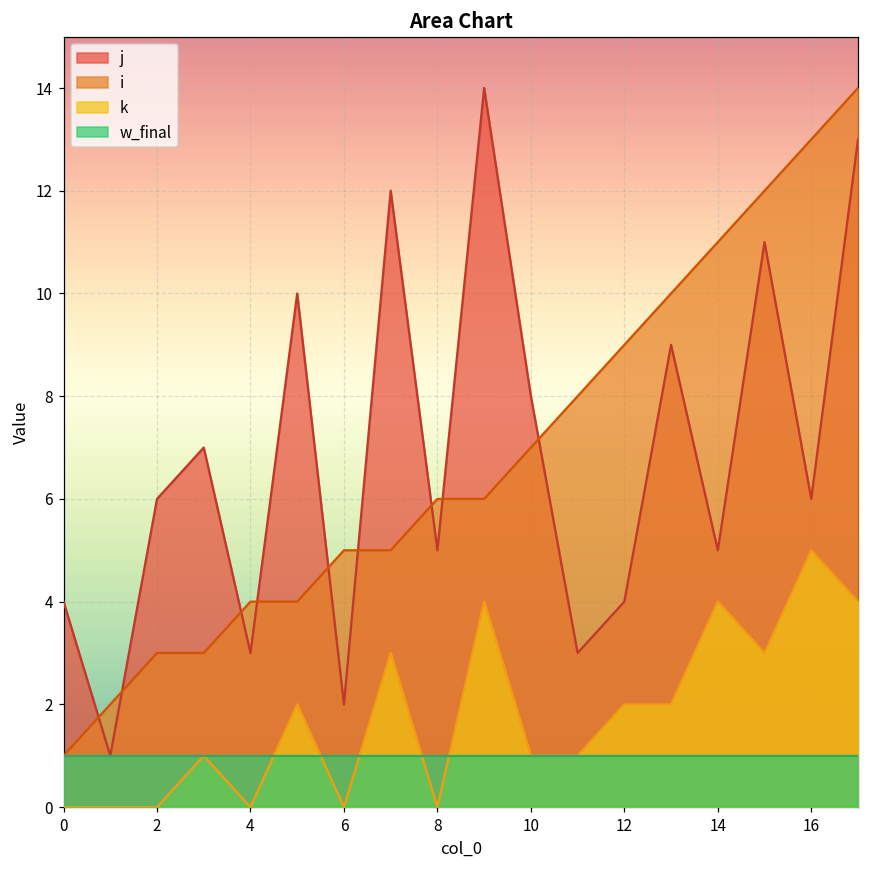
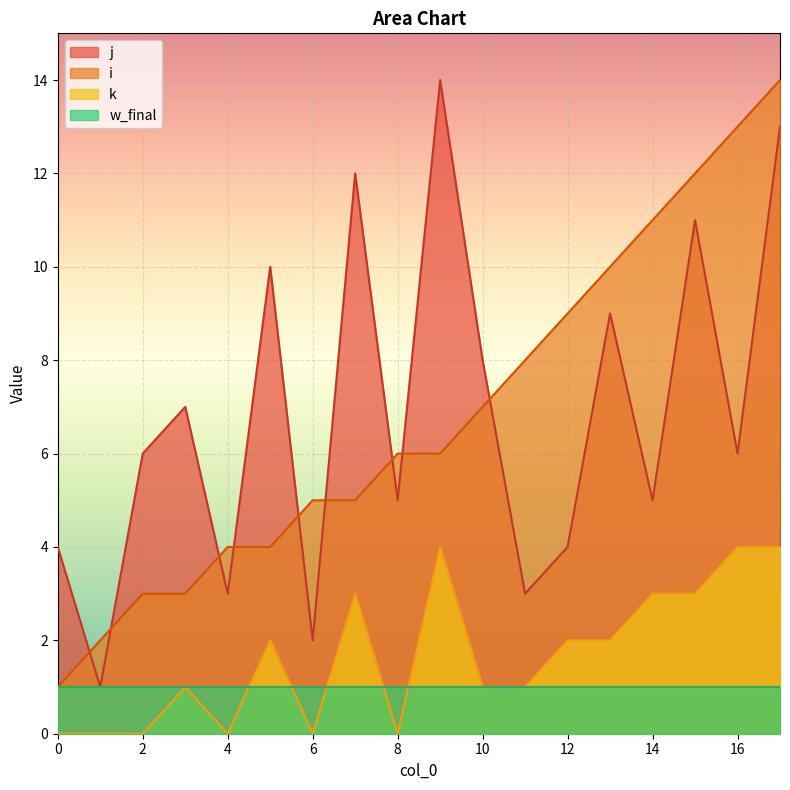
  {
    "k": {
      "0": 0,
      "2": 0,
      "4": 0,
      "6": 0,
      "8": 0,
      "12": 2,
-     "14": 4,
-     "16": 5
+     "14": 3,
+     "16": 4
    },
    "w_final": {
      "2": 1,
      "4": 1,
      "6": 1,
      "8": 1,
      "12": 1,
      "14": 1,
      "16": 1
    }
  }
